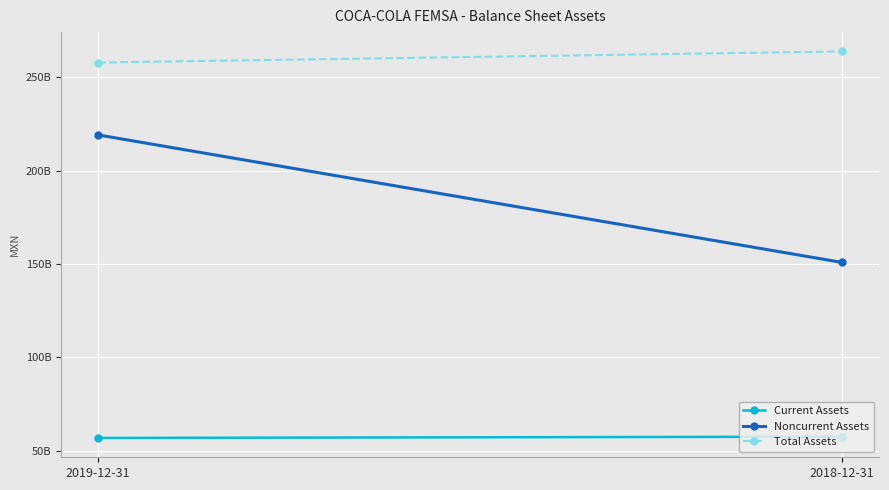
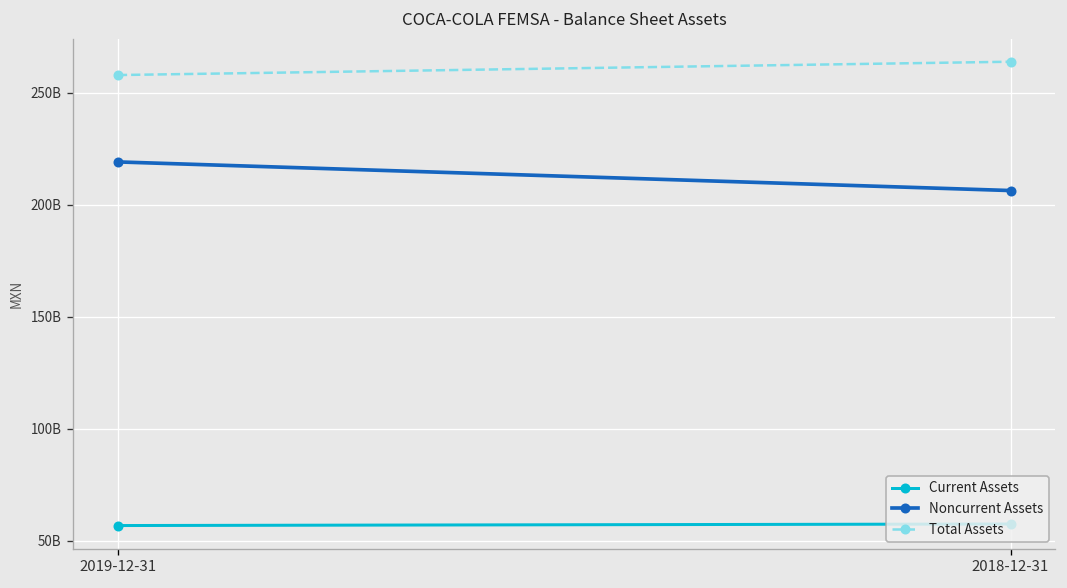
  {
    "Current Assets": {
      "2019-12-31": 57000000000
    },
    "Noncurrent Assets": {
      "2019-12-31": 219000000000,
-     "2018-12-31": 151000000000
+     "2018-12-31": 206000000000
    },
    "Total Assets": {
      "2019-12-31": 258000000000,
      "2018-12-31": 264000000000
    }
  }
